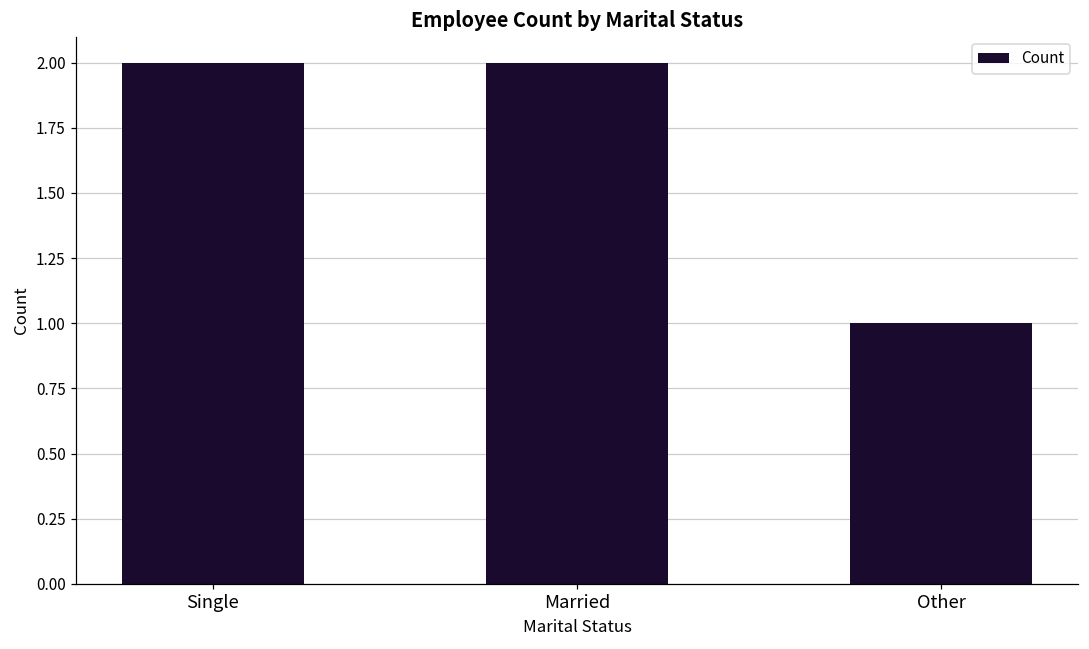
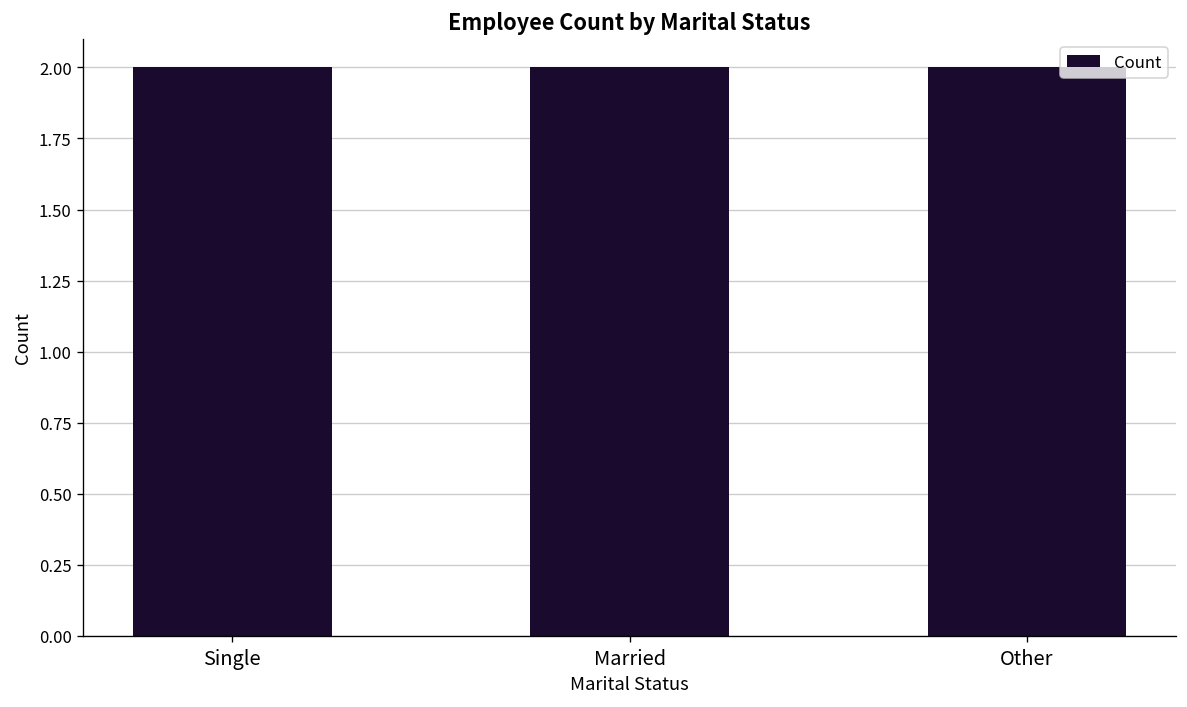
  {
    "Single": 2,
    "Married": 2,
-   "Other": 1
+   "Other": 2
  }
